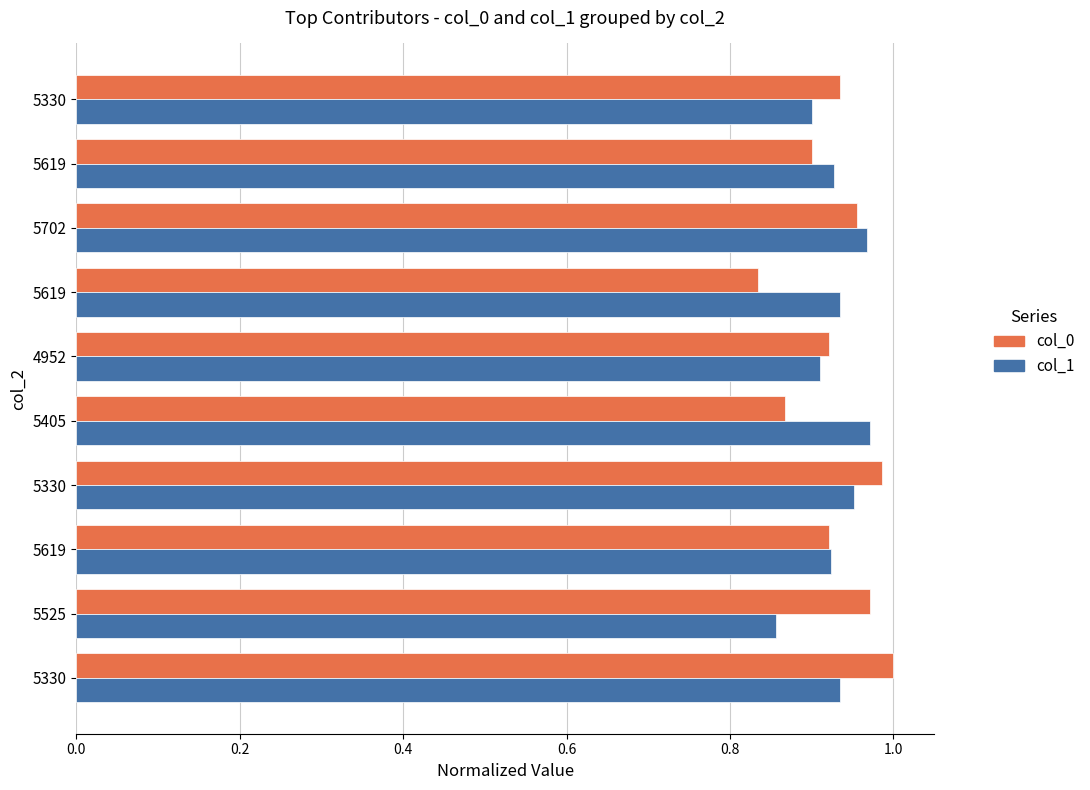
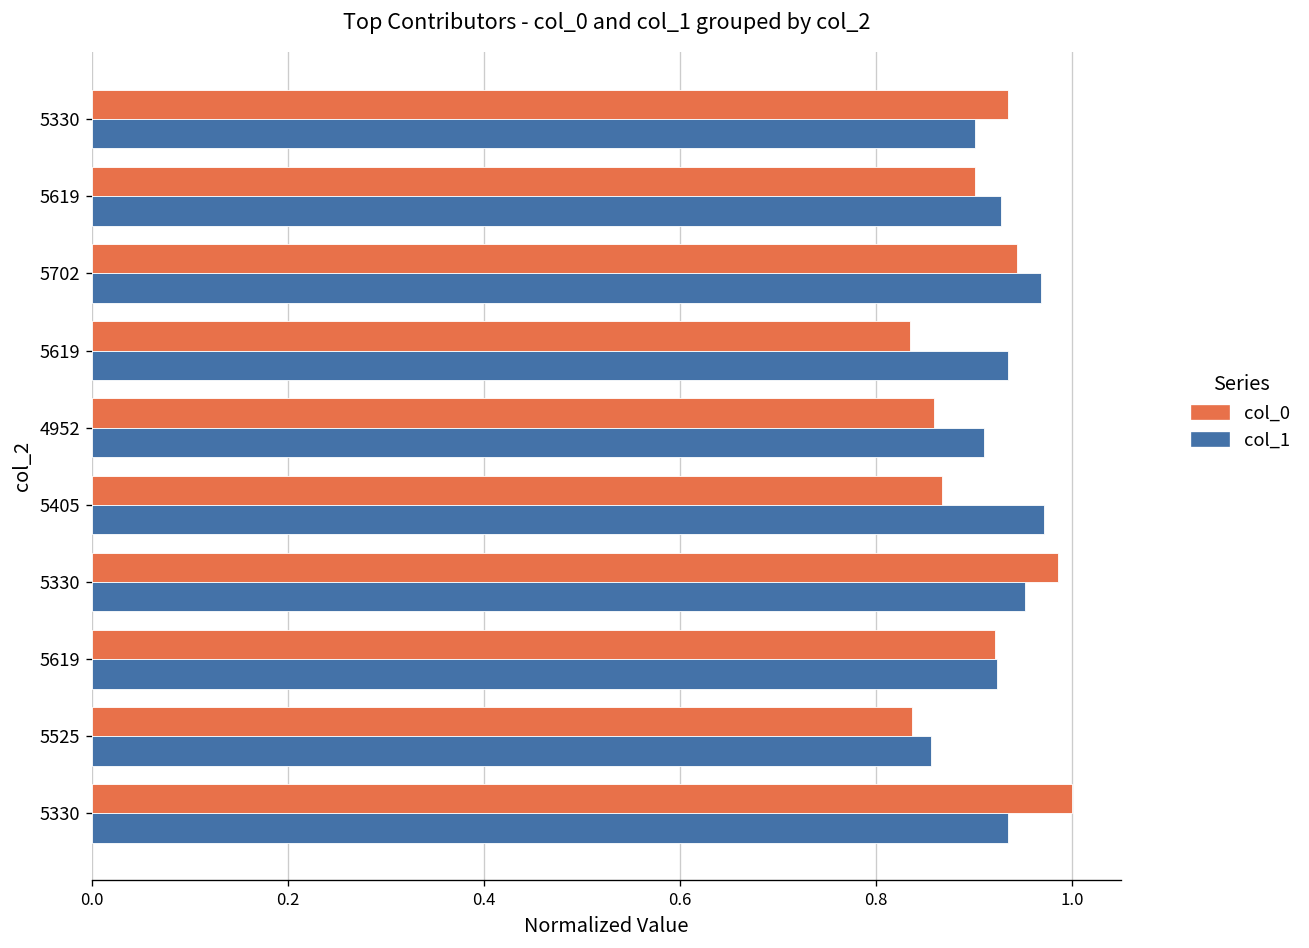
  {
    "col_0": {
-     "5702": 0.96,
-     "4952": 0.92,
+     "5702": 0.94,
+     "4952": 0.86,
      "5405": 0.87,
-     "5525": 0.97
+     "5525": 0.84
    },
    "col_1": {
      "5702": 0.97,
      "4952": 0.91,
      "5405": 0.97,
      "5525": 0.86
    }
  }
